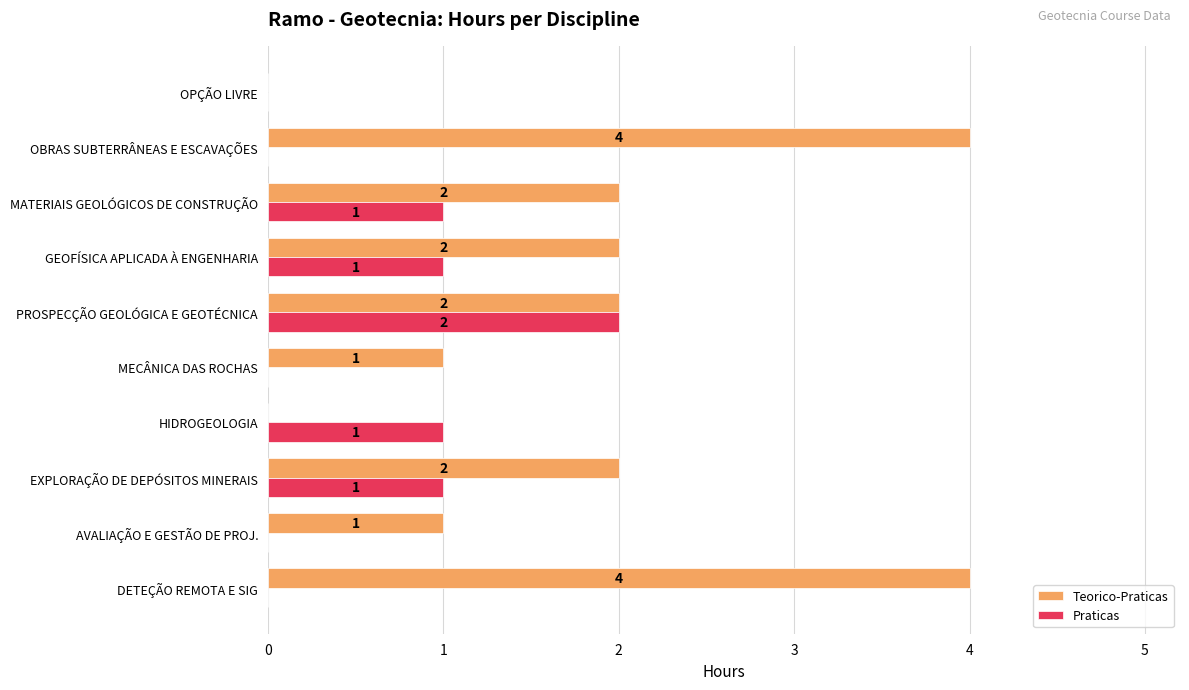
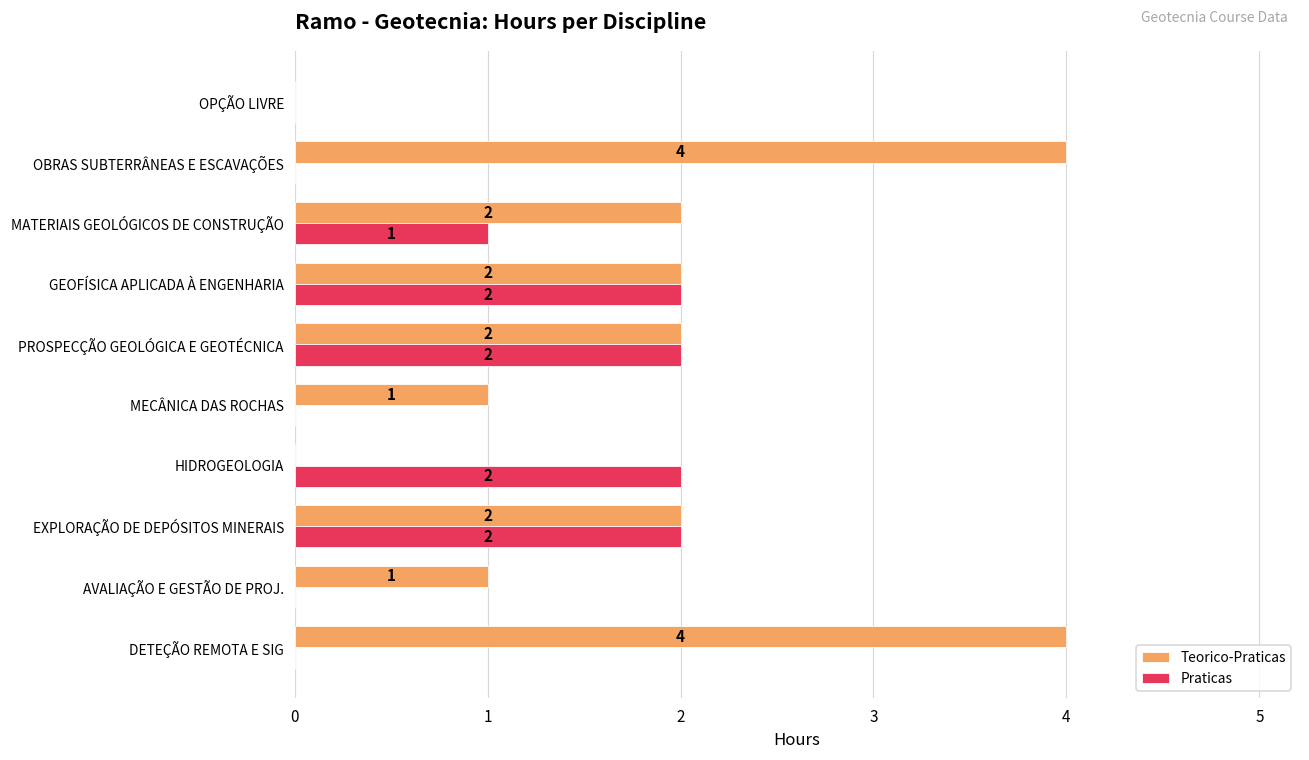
  {
    "Teorico-Praticas": {
      "OBRAS SUBTERRÂNEAS E ESCAVAÇÕES": 4,
      "MATERIAIS GEOLÓGICOS DE CONSTRUÇÃO": 2,
      "GEOFÍSICA APLICADA À ENGENHARIA": 2,
      "PROSPECÇÃO GEOLÓGICA E GEOTÉCNICA": 2,
      "MECÂNICA DAS ROCHAS": 1,
      "EXPLORAÇÃO DE DEPÓSITOS MINERAIS": 2,
      "AVALIAÇÃO E GESTÃO DE PROJ.": 1,
      "DETEÇÃO REMOTA E SIG": 4
    },
    "Praticas": {
      "MATERIAIS GEOLÓGICOS DE CONSTRUÇÃO": 1,
-     "GEOFÍSICA APLICADA À ENGENHARIA": 1,
+     "GEOFÍSICA APLICADA À ENGENHARIA": 2,
      "PROSPECÇÃO GEOLÓGICA E GEOTÉCNICA": 2,
-     "HIDROGEOLOGIA": 1,
-     "EXPLORAÇÃO DE DEPÓSITOS MINERAIS": 1
+     "HIDROGEOLOGIA": 2,
+     "EXPLORAÇÃO DE DEPÓSITOS MINERAIS": 2
    }
  }
